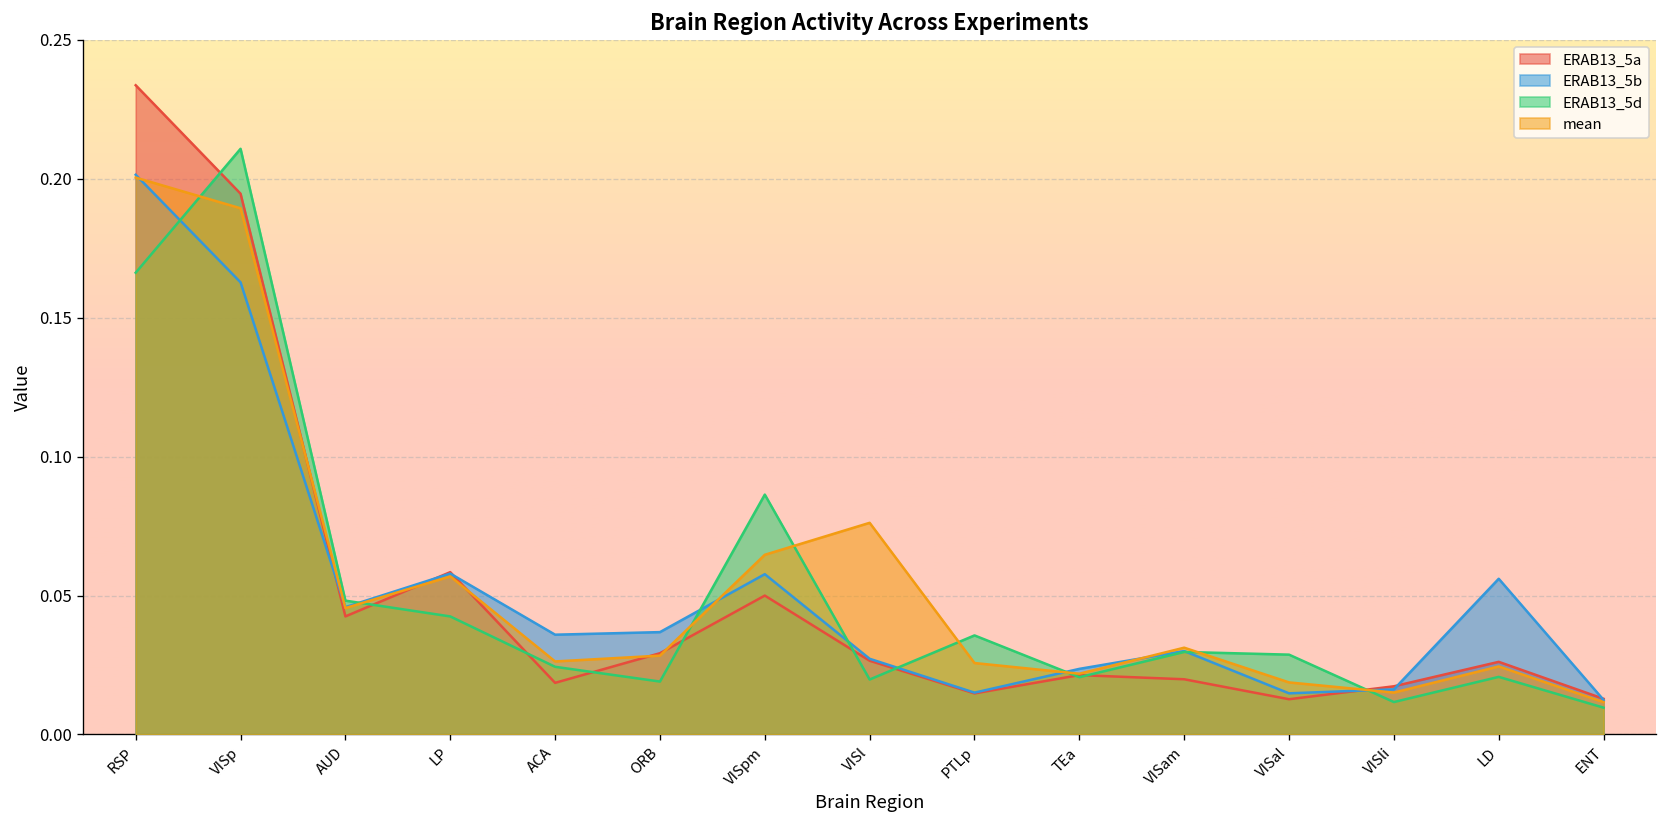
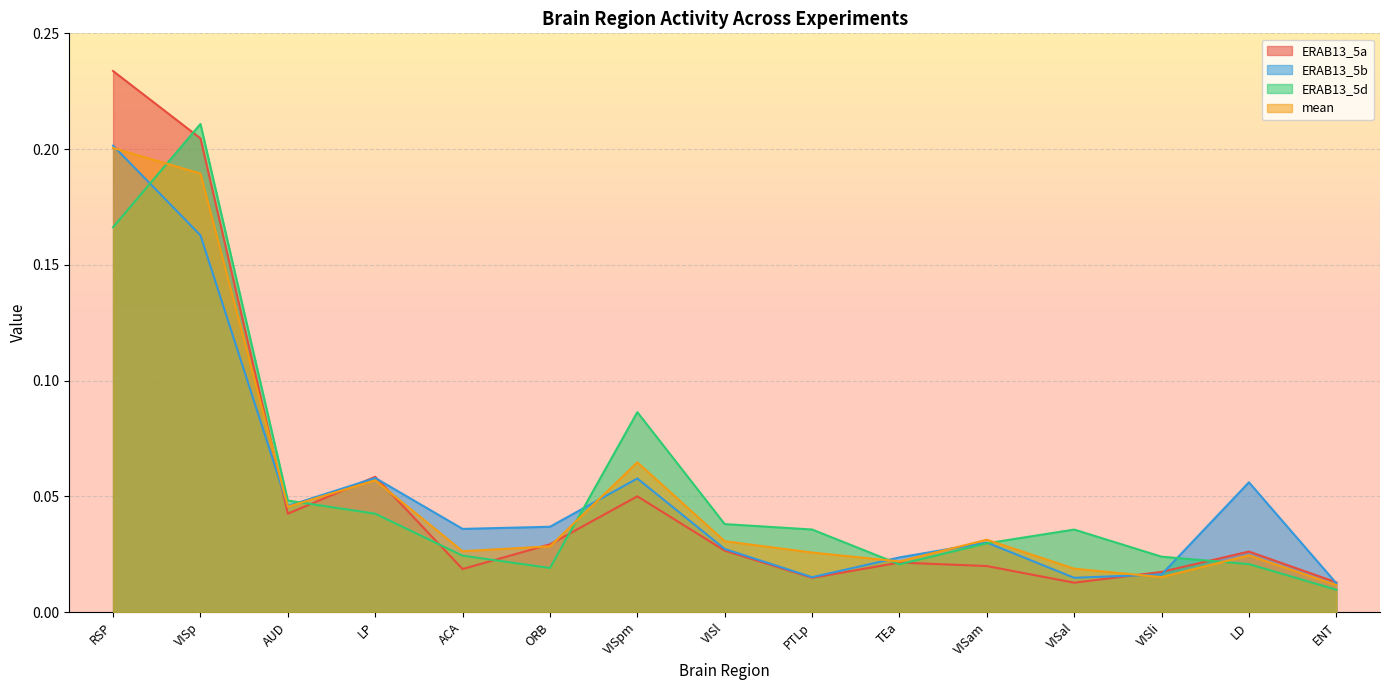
  {
    "ERAB13_5a": {
      "RSP": 0.234,
-     "VISp": 0.195,
+     "VISp": 0.205,
      "AUD": 0.042,
      "ACA": 0.019,
      "VISpm": 0.050,
      "VISam": 0.020,
      "VISal": 0.013,
      "LD": 0.026
    },
    "ERAB13_5b": {
      "VISp": 0.163,
      "ACA": 0.036,
      "ORB": 0.037,
      "VISpm": 0.058,
      "TEa": 0.024,
      "VISal": 0.015,
      "LD": 0.056
    },
    "ERAB13_5d": {
      "RSP": 0.166,
      "VISp": 0.211,
      "AUD": 0.048,
      "LP": 0.042,
      "ACA": 0.024,
      "ORB": 0.019,
      "VISpm": 0.086,
-     "VISl": 0.020,
+     "VISl": 0.038,
      "PTLp": 0.036,
-     "VISal": 0.029,
-     "VISli": 0.012,
+     "VISal": 0.036,
+     "VISli": 0.024,
      "LD": 0.021,
      "ENT": 0.010
    },
    "mean": {
      "VISp": 0.189,
      "ACA": 0.026,
      "VISpm": 0.065,
-     "VISl": 0.076,
+     "VISl": 0.031,
      "PTLp": 0.026,
      "VISam": 0.031,
      "VISal": 0.019,
      "VISli": 0.015,
      "LD": 0.024
    }
  }
